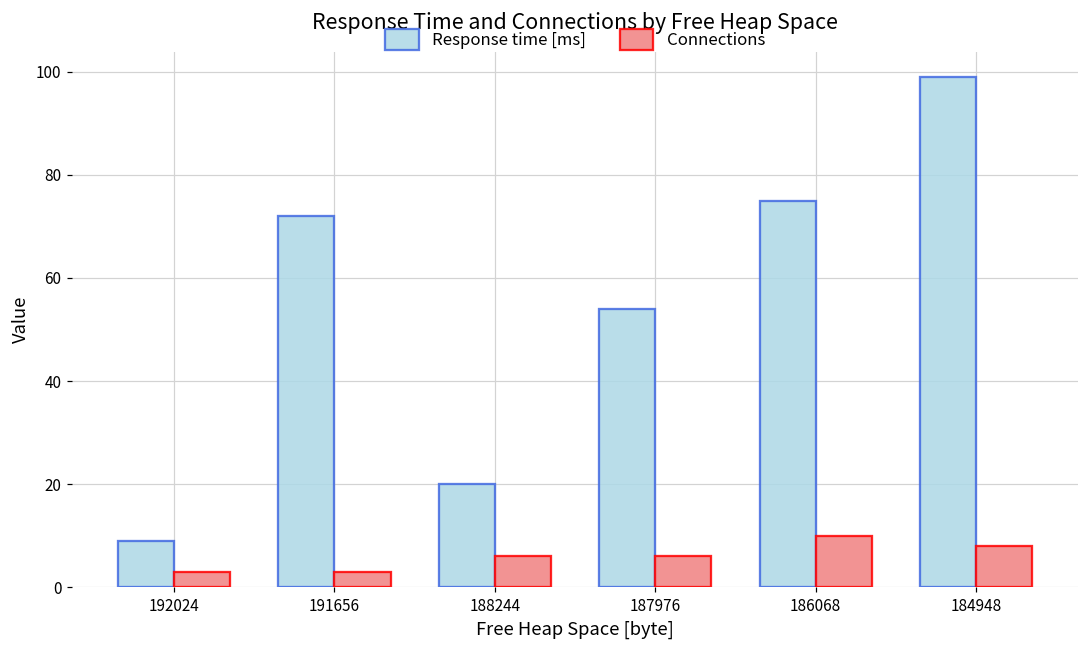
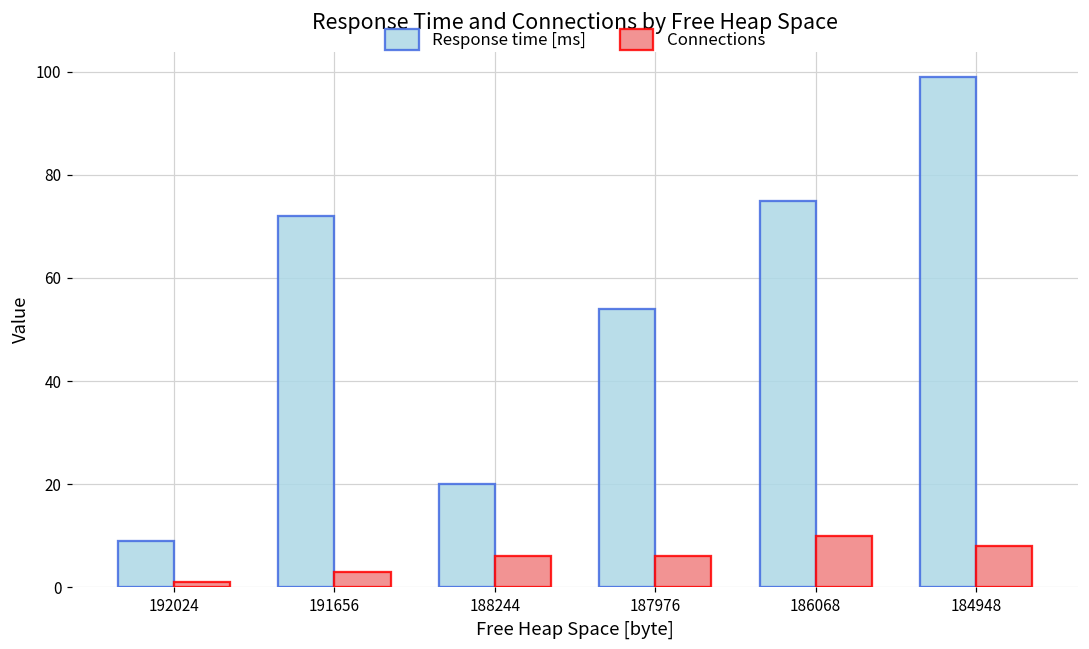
  {
    "Response time [ms]": {
      "192024": 9,
      "191656": 72,
      "188244": 20,
      "187976": 54,
      "186068": 75,
      "184948": 99
    },
    "Connections": {
-     "192024": 3,
+     "192024": 1,
      "191656": 3,
      "188244": 6,
      "187976": 6,
      "186068": 10,
      "184948": 8
    }
  }
